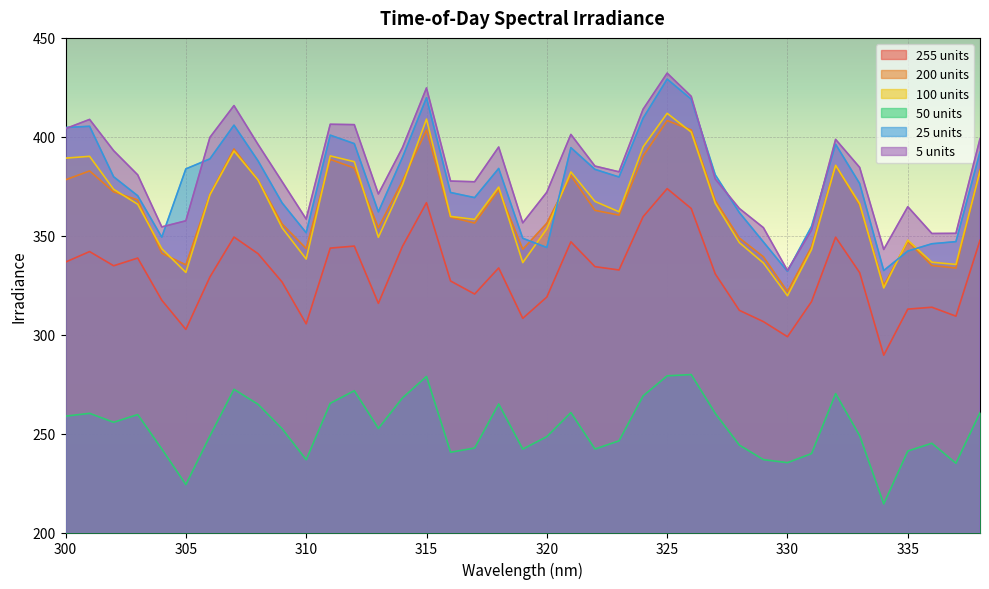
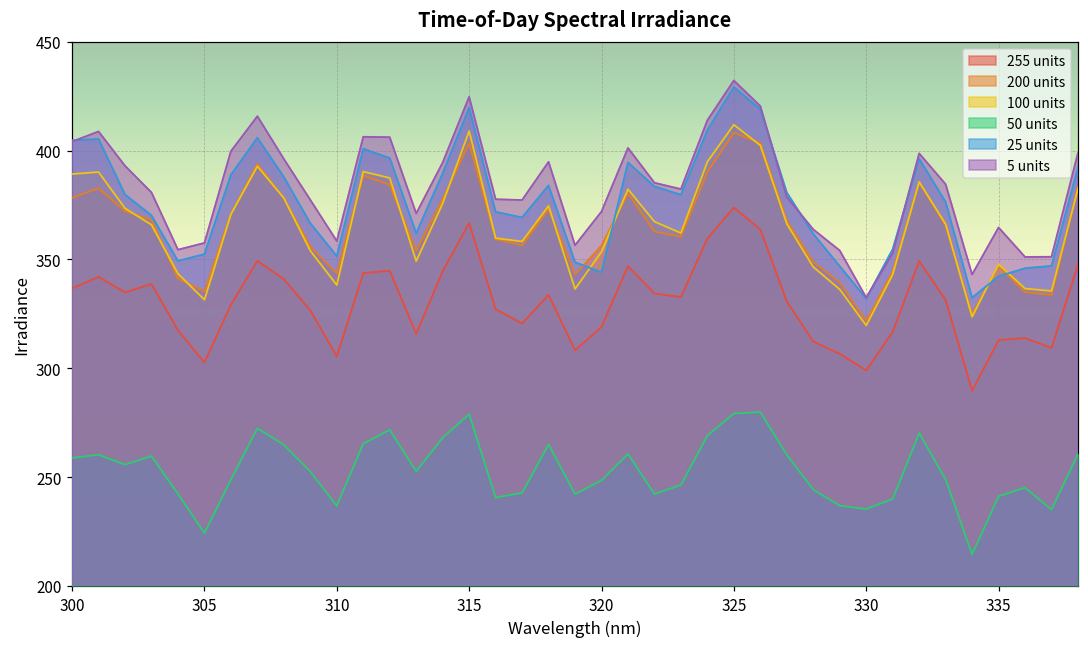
  {
    "100 units": {
      "300": 389,
      "305": 331,
      "310": 338,
      "315": 409,
      "320": 353,
      "325": 412,
      "330": 320
    },
    "50 units": {
      "300": 259,
      "305": 224,
      "310": 237,
      "315": 279,
      "320": 248,
      "325": 279,
      "330": 235,
      "335": 241
    },
    "25 units": {
-     "305": 384,
+     "305": 352,
      "310": 352,
      "315": 420,
      "320": 344,
      "325": 429,
      "335": 342
    },
    "5 units": {
      "305": 358,
      "310": 358,
      "315": 425,
      "320": 372,
      "325": 432,
      "335": 365
    }
  }
